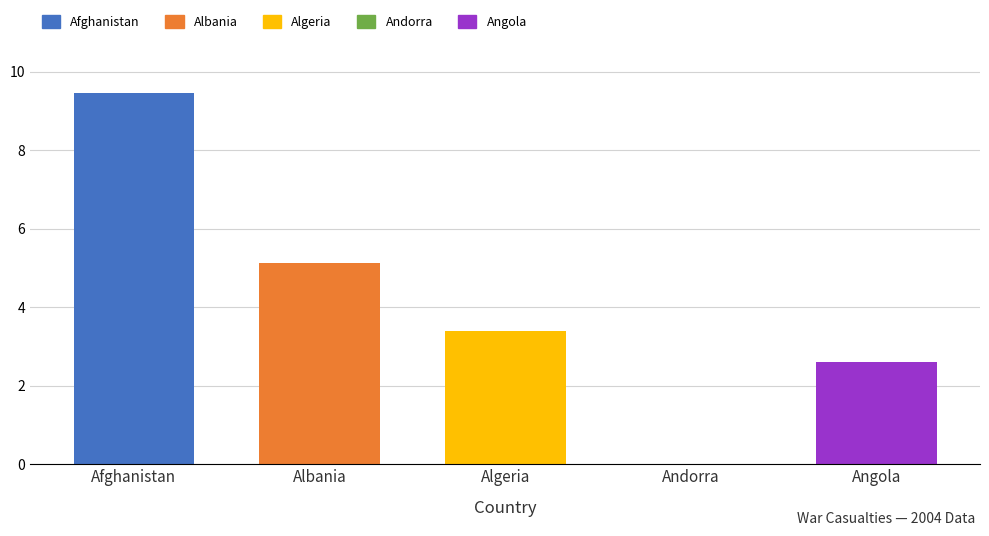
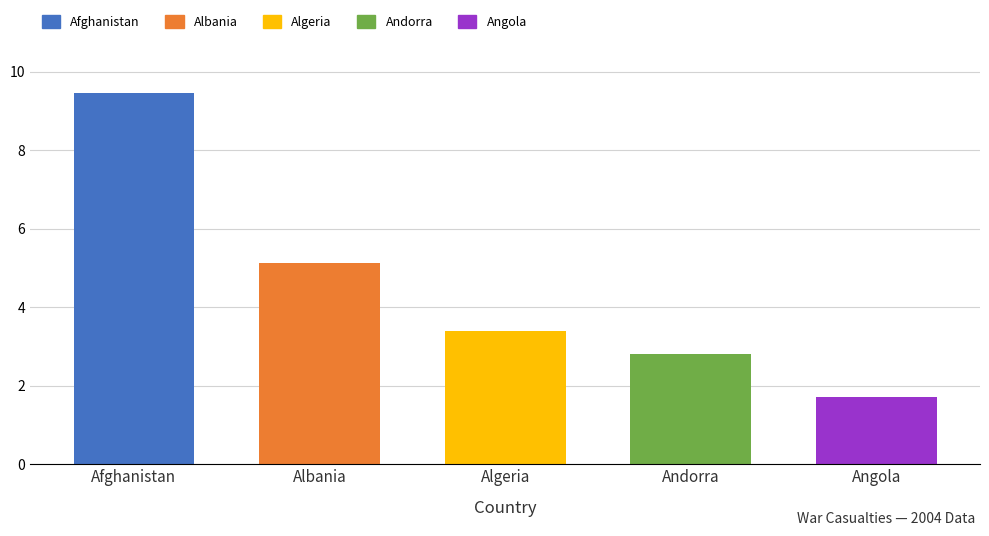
  {
    "Afghanistan": 9.5,
    "Albania": 5.1,
    "Algeria": 3.4,
-   "Andorra": 0.0,
-   "Angola": 2.6
+   "Andorra": 2.8,
+   "Angola": 1.7
  }
